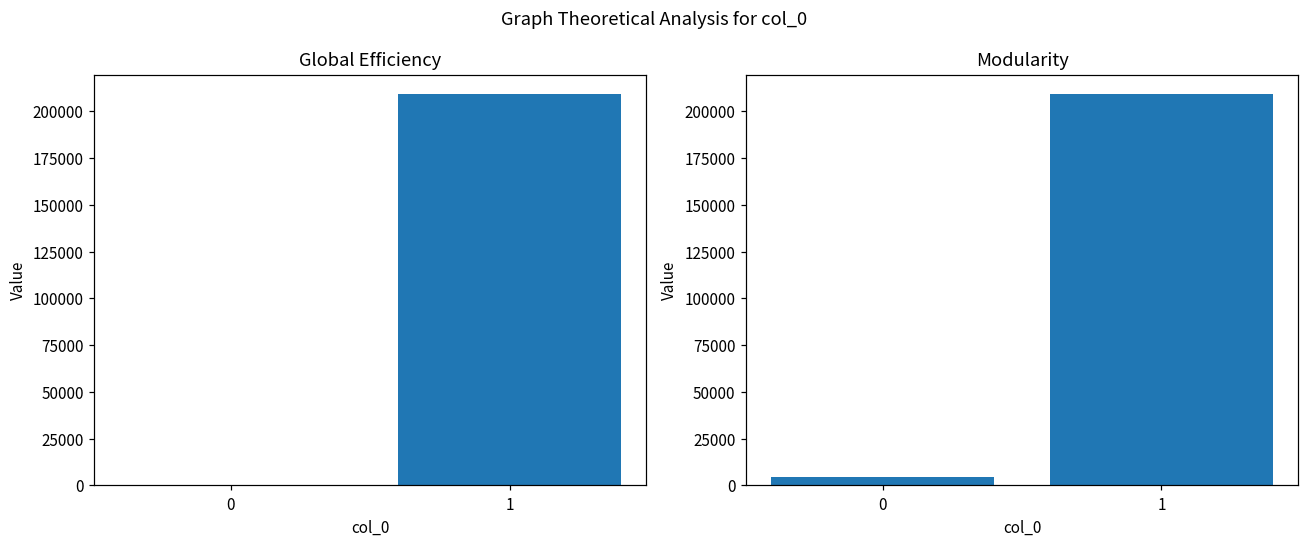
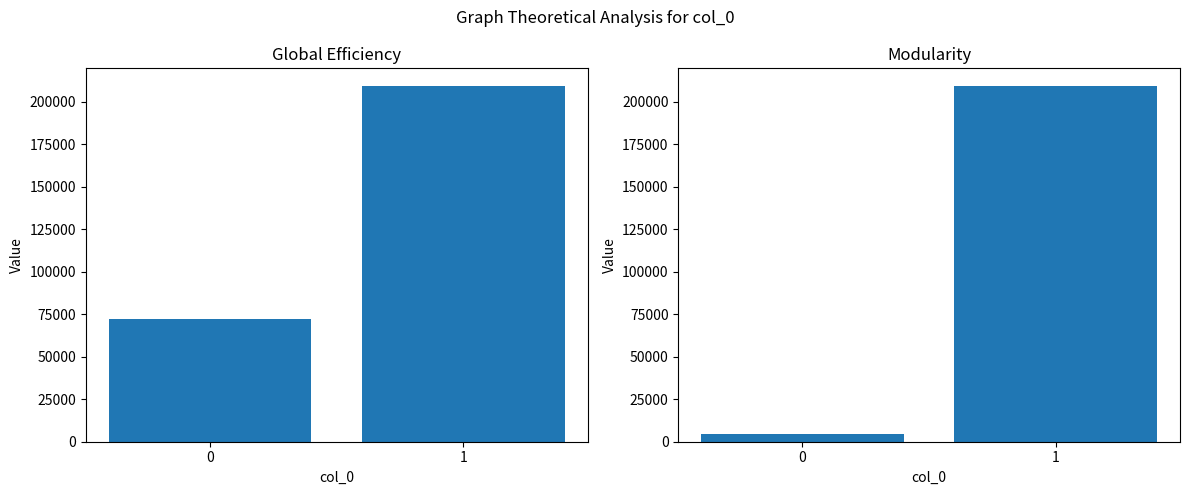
  {
    "Global Efficiency": {
-     "0": 0,
+     "0": 72000,
      "1": 209000
    },
    "Modularity": {
      "0": 5000,
      "1": 209000
    }
  }
